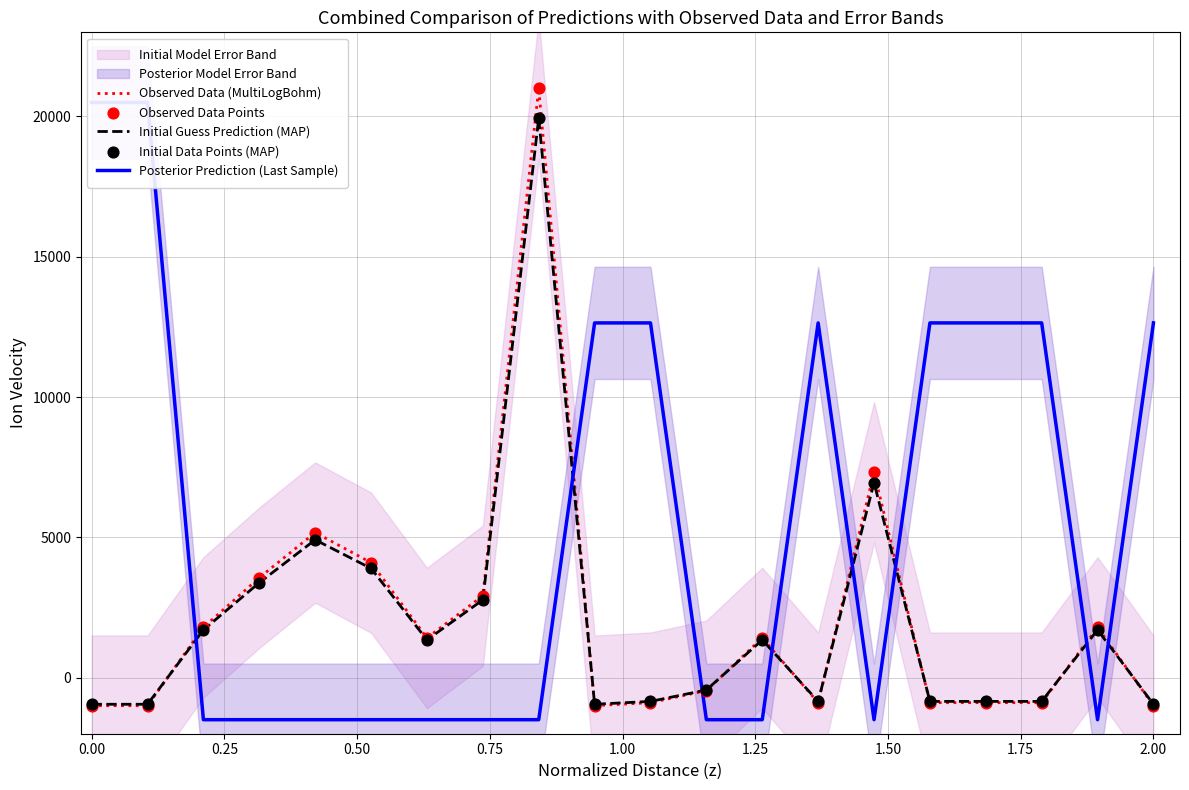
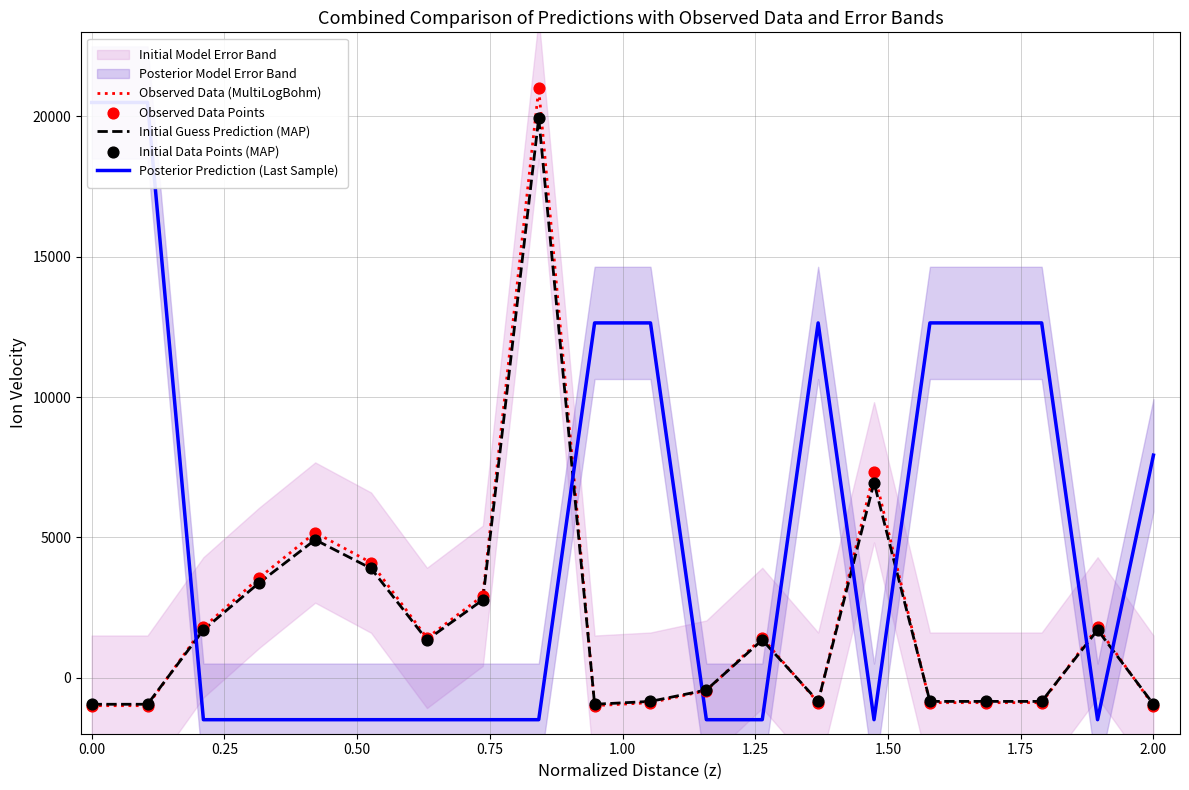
  {
    "Posterior Prediction (Last Sample)": {
-     "2.00": 12600
+     "2.00": 7900
    }
  }
